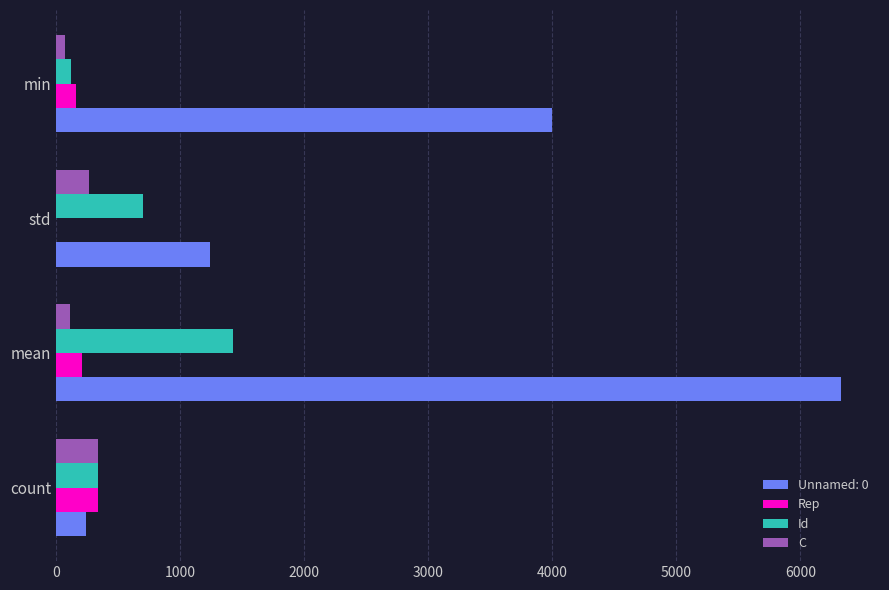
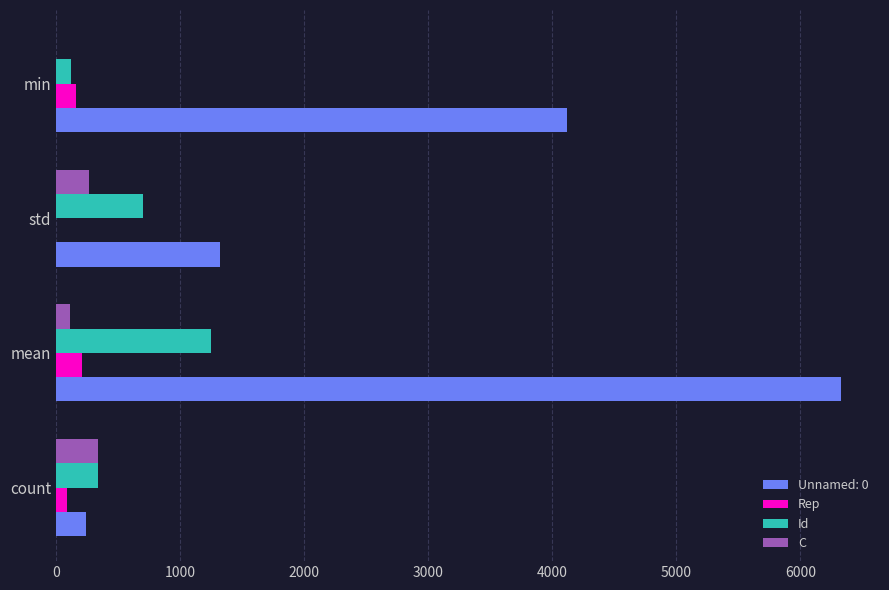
  {
    "Unnamed: 0": {
-     "min": 4000,
-     "std": 1240,
+     "min": 4120,
+     "std": 1320,
      "mean": 6330,
      "count": 240
    },
    "Rep": {
      "min": 160,
      "mean": 210,
-     "count": 340
+     "count": 90
    },
    "Id": {
      "min": 120,
      "std": 700,
-     "mean": 1430,
+     "mean": 1250,
      "count": 340
    },
    "C": {
-     "min": 70,
+     "min": 0,
      "std": 270,
      "mean": 110,
      "count": 340
    }
  }
